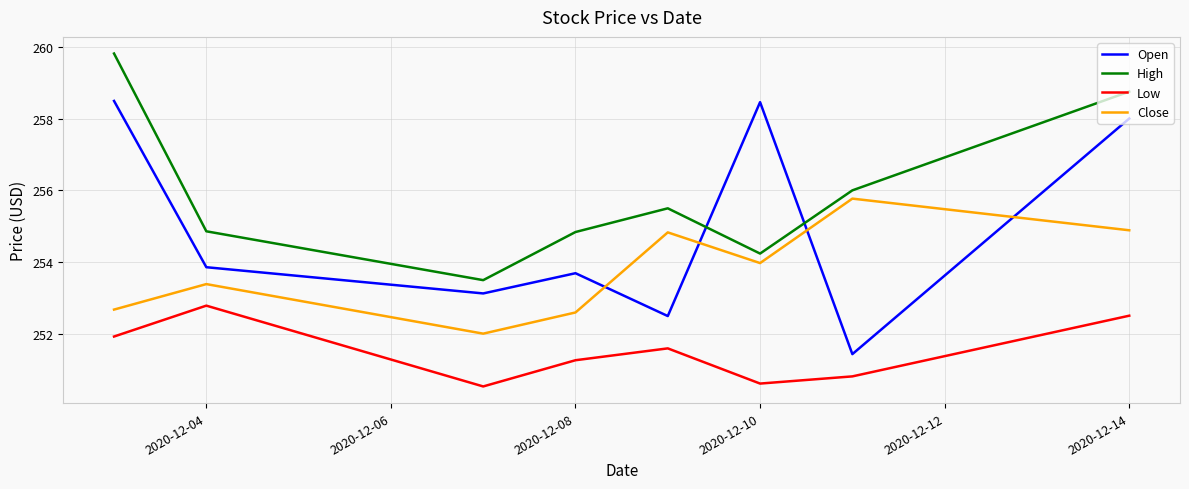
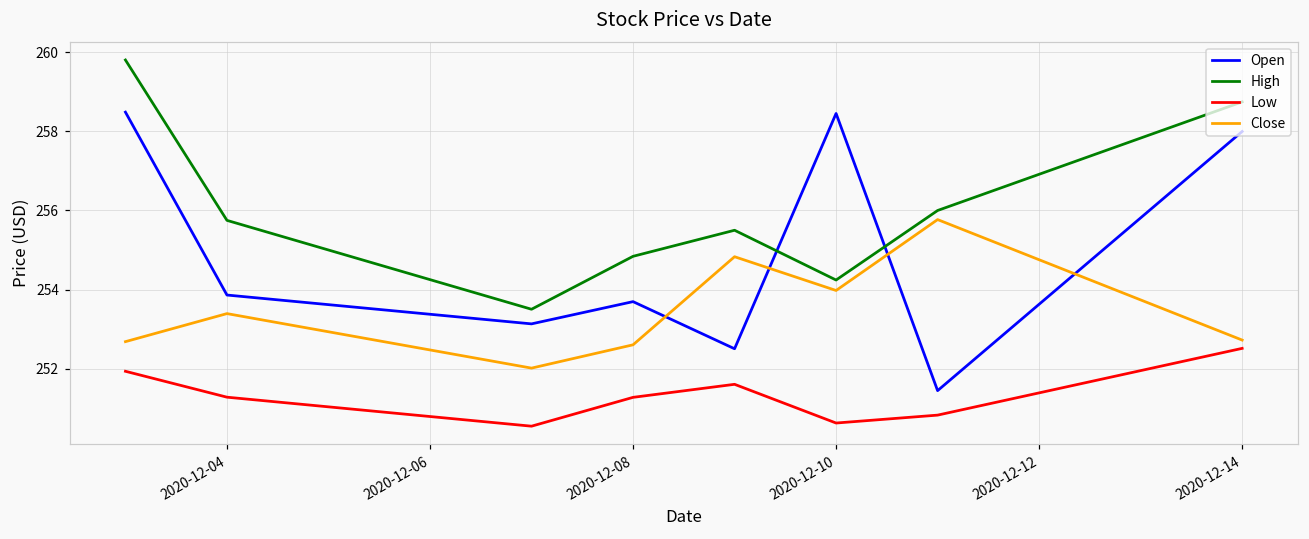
  {
    "Open": {
      "2020-12-04": 253.9,
      "2020-12-08": 253.7,
      "2020-12-10": 258.5
    },
    "High": {
-     "2020-12-04": 254.9,
+     "2020-12-04": 255.8,
      "2020-12-08": 254.8,
      "2020-12-10": 254.2
    },
    "Low": {
-     "2020-12-04": 252.8,
+     "2020-12-04": 251.3,
      "2020-12-08": 251.3,
      "2020-12-10": 250.6,
      "2020-12-14": 252.5
    },
    "Close": {
      "2020-12-04": 253.4,
      "2020-12-08": 252.6,
      "2020-12-10": 254.0,
-     "2020-12-14": 254.9
+     "2020-12-14": 252.7
    }
  }
